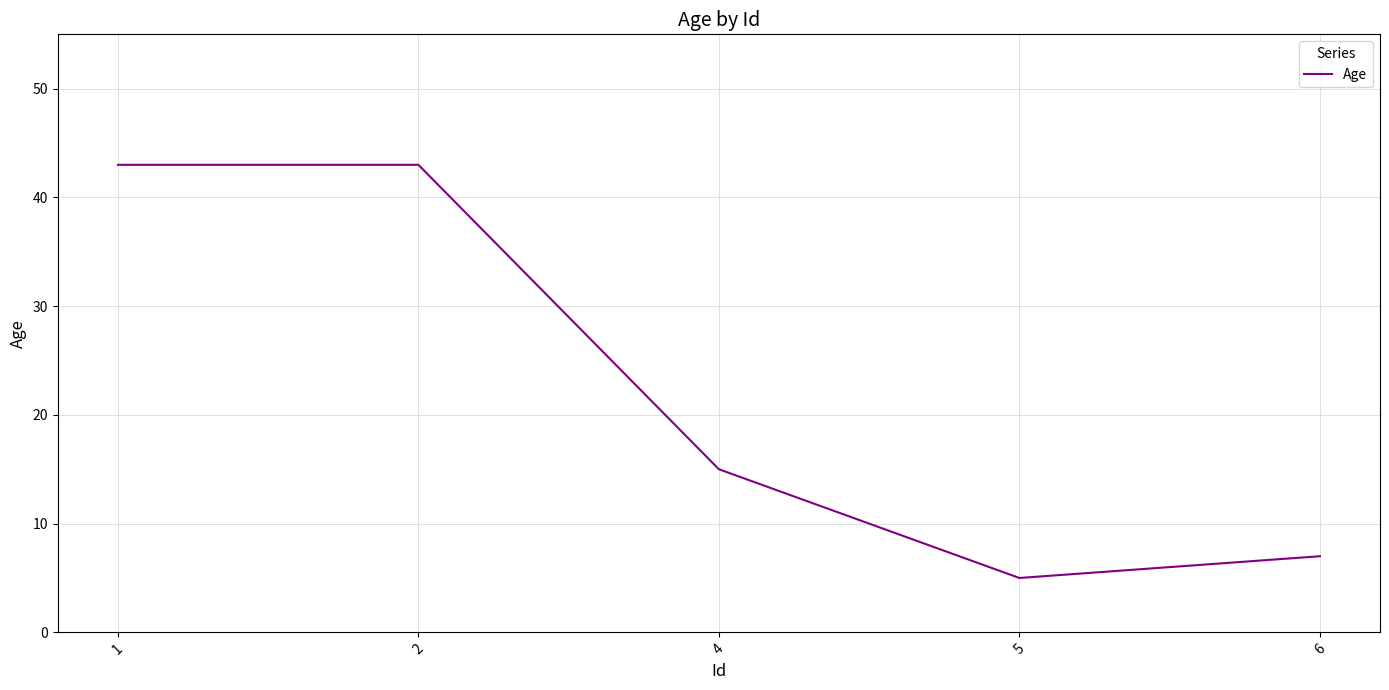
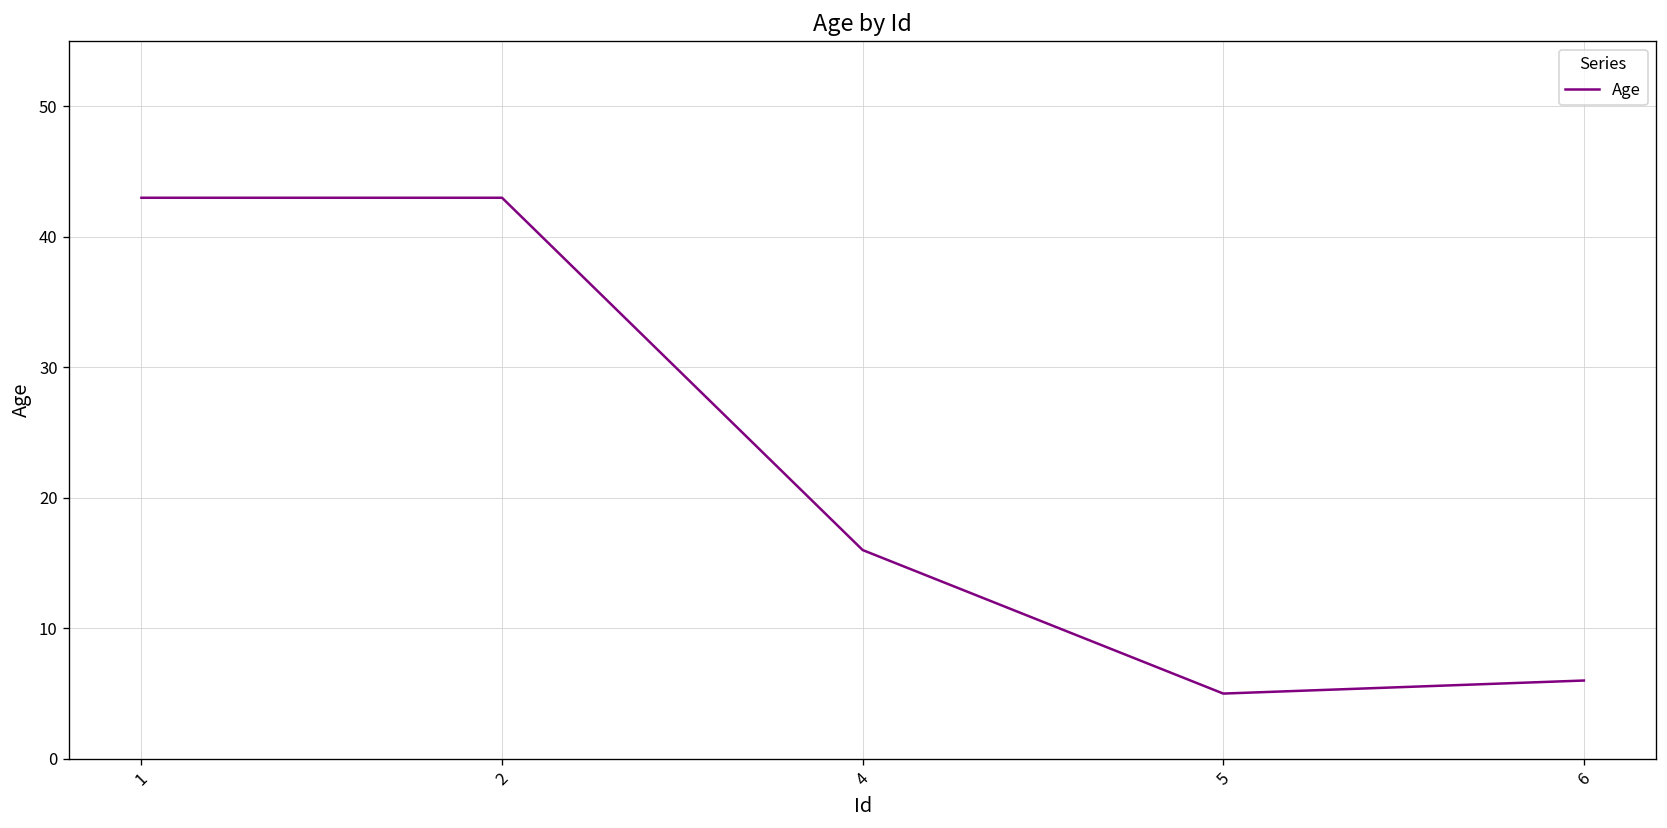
  {
    "1": 43,
    "2": 43,
-   "4": 15,
+   "4": 16,
    "5": 5,
-   "6": 7
+   "6": 6
  }
